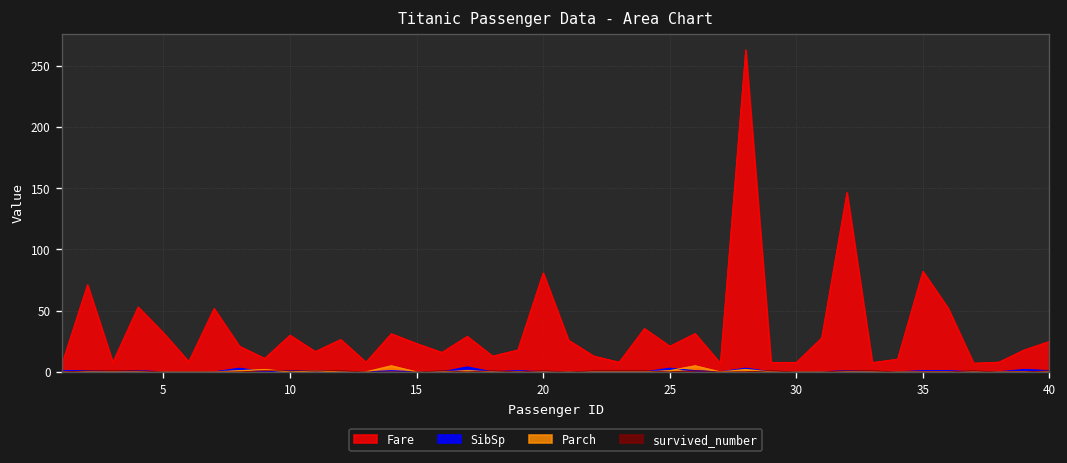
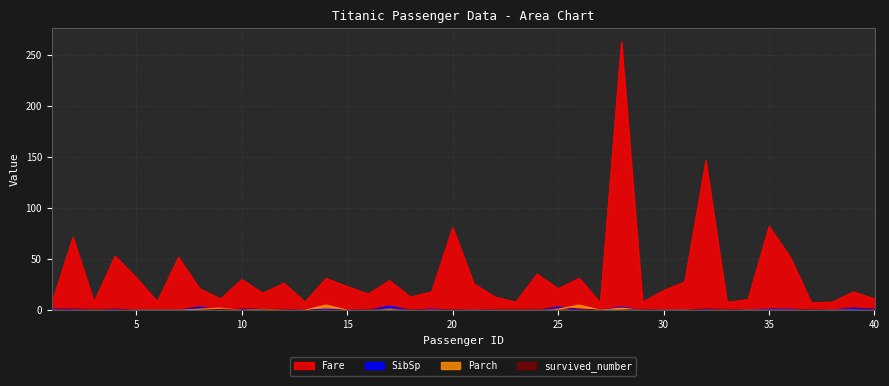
  {
    "Fare": {
      "5": 32,
      "10": 30,
      "15": 23,
      "20": 81,
      "25": 21,
-     "30": 8,
+     "30": 19,
      "35": 82,
-     "40": 25
+     "40": 11
    }
  }
